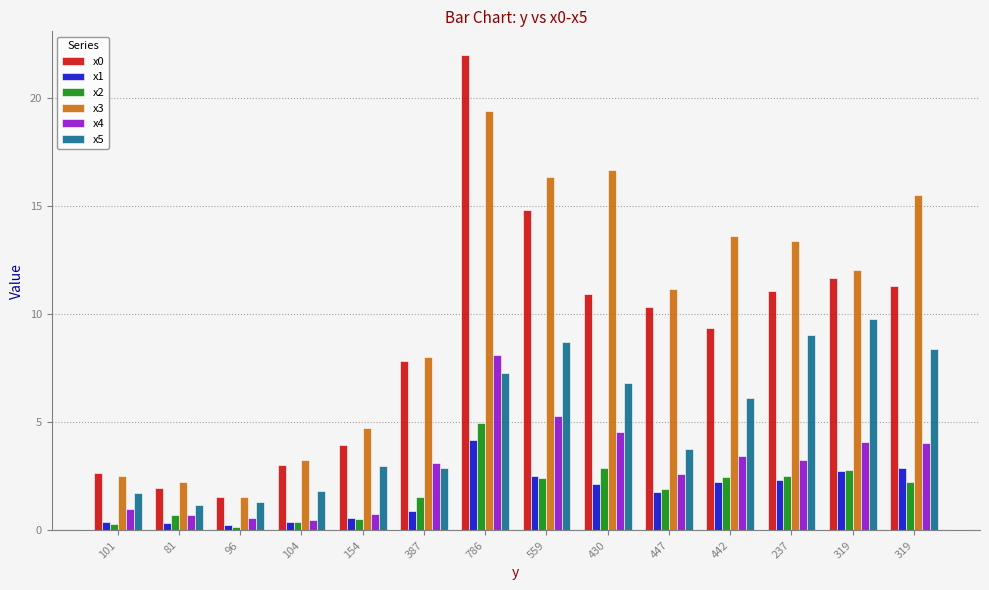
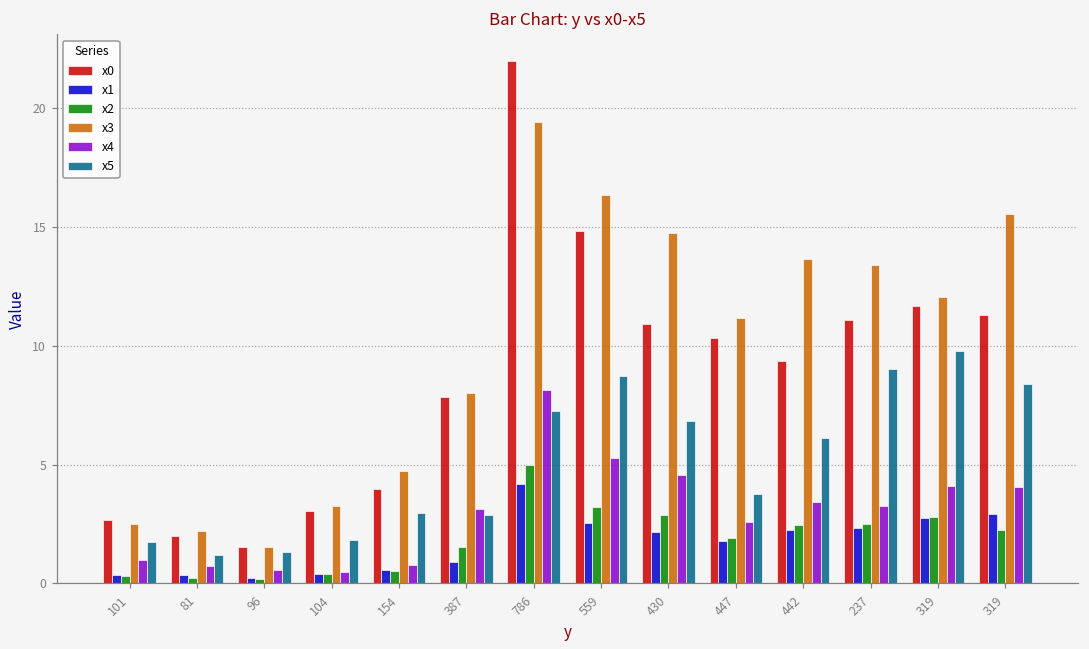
  {
    "x0": {
      "101": 2.7,
      "81": 2.0,
      "96": 1.5,
      "104": 3.0,
      "154": 4.0,
      "387": 7.8,
      "786": 22.0,
      "559": 14.8,
      "430": 10.9,
      "447": 10.3,
      "442": 9.4,
      "237": 11.1
    },
    "x1": {
      "101": 0.4,
      "81": 0.4,
      "96": 0.2,
      "104": 0.4,
      "154": 0.6,
      "387": 0.9,
      "786": 4.2,
      "559": 2.5,
      "430": 2.2,
      "447": 1.8,
      "442": 2.2,
      "237": 2.3
    },
    "x2": {
      "101": 0.3,
-     "81": 0.7,
+     "81": 0.2,
      "96": 0.2,
      "104": 0.4,
      "154": 0.5,
      "387": 1.5,
      "786": 5.0,
-     "559": 2.4,
+     "559": 3.2,
      "430": 2.9,
      "447": 1.9,
      "442": 2.5,
      "237": 2.5
    },
    "x3": {
      "101": 2.5,
      "81": 2.2,
      "96": 1.5,
      "104": 3.3,
      "154": 4.8,
      "387": 8.0,
      "786": 19.4,
      "559": 16.4,
-     "430": 16.7,
+     "430": 14.8,
      "447": 11.2,
      "442": 13.6,
      "237": 13.4
    },
    "x4": {
      "101": 1.0,
      "81": 0.7,
      "96": 0.6,
      "104": 0.5,
      "154": 0.8,
      "387": 3.1,
      "786": 8.1,
      "559": 5.3,
      "430": 4.6,
      "447": 2.6,
      "442": 3.4,
      "237": 3.3
    },
    "x5": {
      "101": 1.8,
      "81": 1.2,
      "96": 1.3,
      "104": 1.8,
      "154": 3.0,
      "387": 2.9,
      "786": 7.3,
      "559": 8.7,
      "430": 6.8,
      "447": 3.7,
      "442": 6.1,
      "237": 9.0
    }
  }
